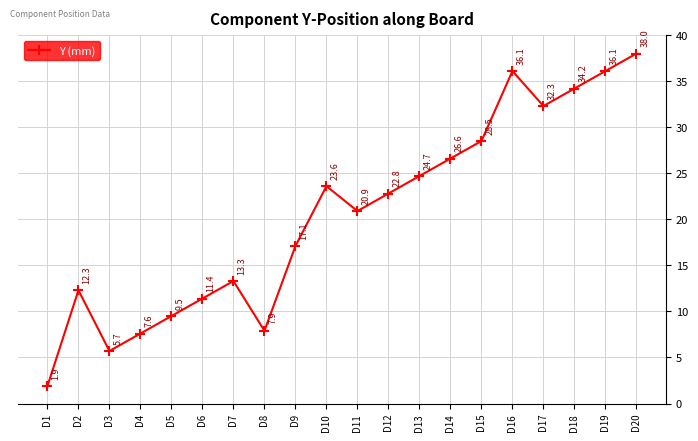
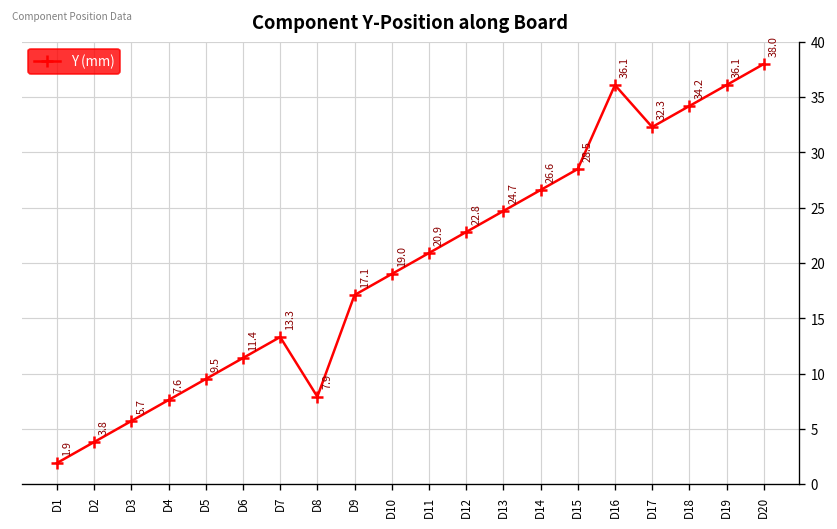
  {
    "D1": 1.9,
-   "D2": 12.3,
+   "D2": 3.8,
    "D3": 5.7,
    "D4": 7.6,
    "D5": 9.5,
    "D6": 11.4,
    "D7": 13.3,
    "D8": 7.9,
    "D9": 17.1,
-   "D10": 23.6,
+   "D10": 19.0,
    "D11": 20.9,
    "D12": 22.8,
    "D13": 24.7,
    "D14": 26.6,
    "D15": 28.5,
    "D16": 36.1,
    "D17": 32.3,
    "D18": 34.2,
    "D19": 36.1,
    "D20": 38.0
  }
